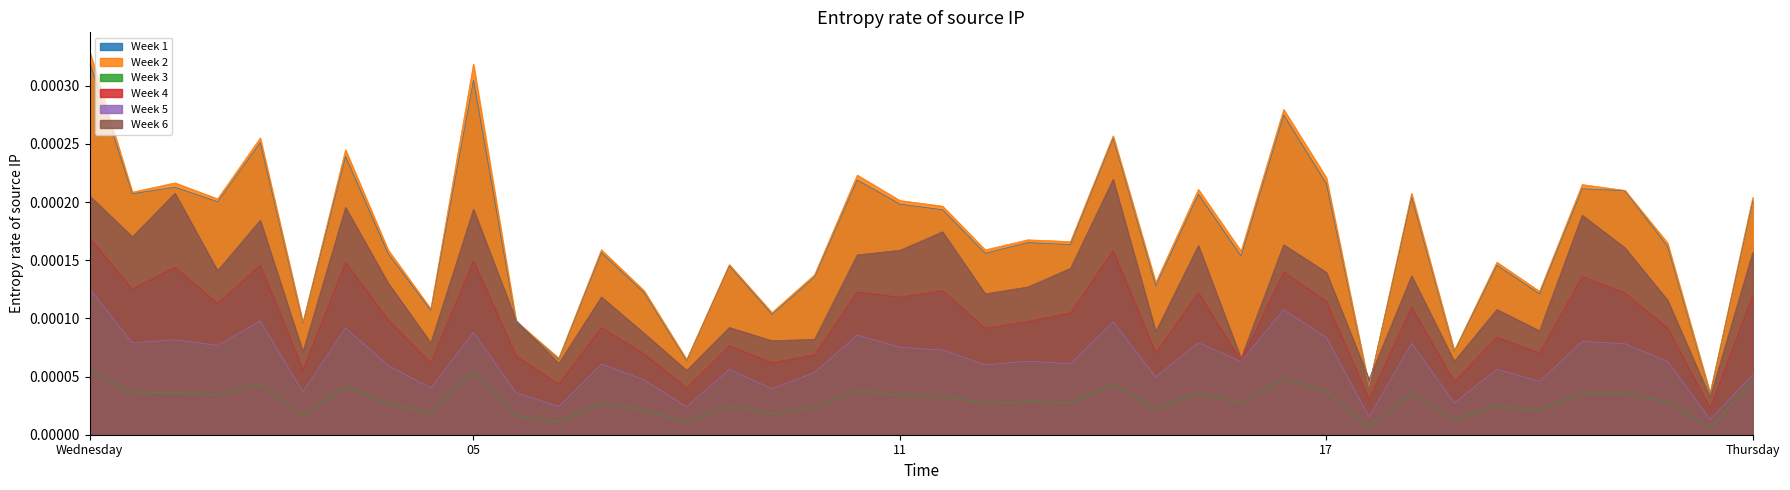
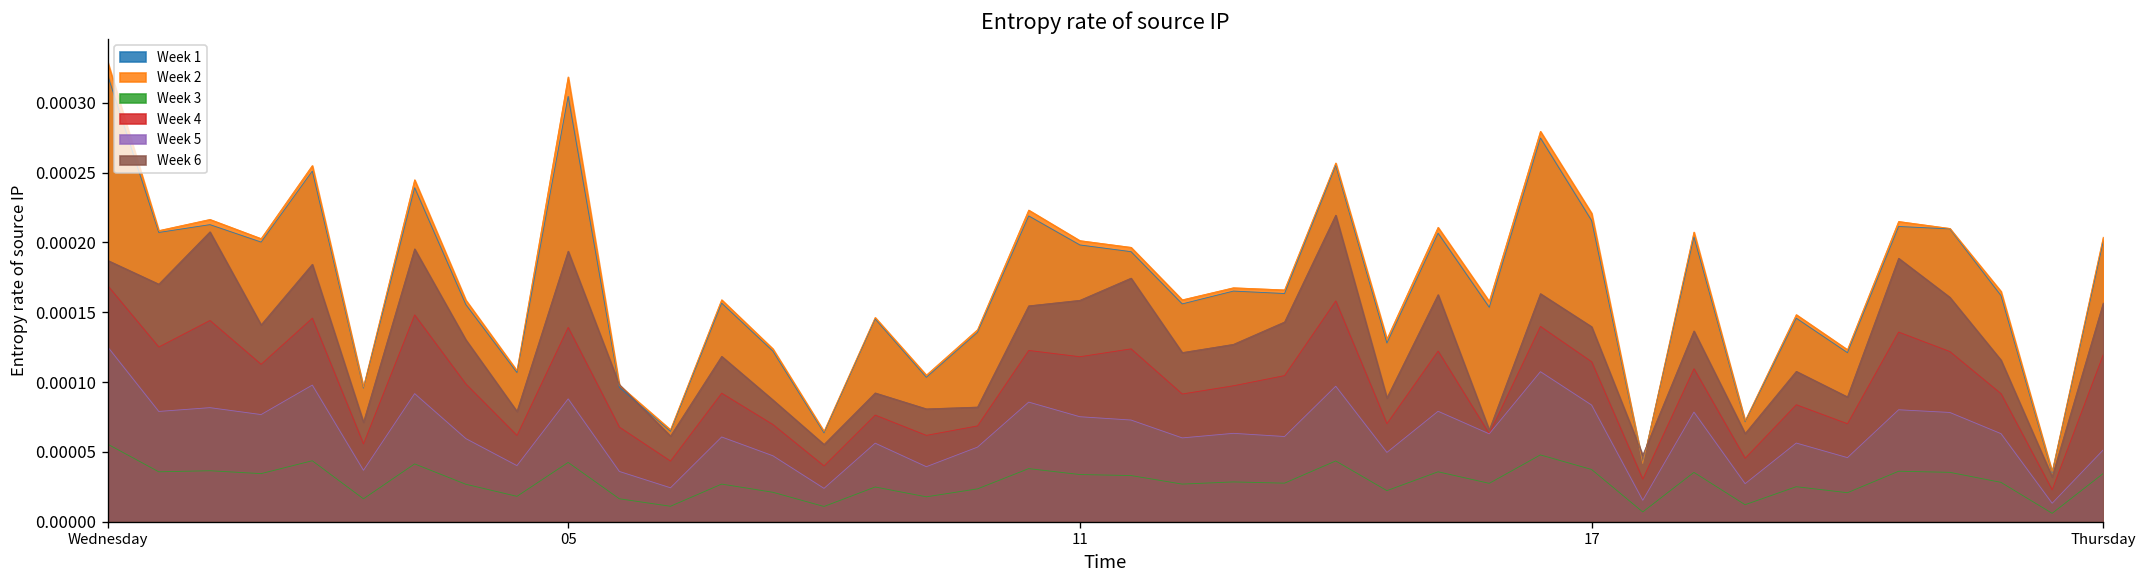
  {
    "Week 1": {
      "Wednesday": 0.000320,
      "05": 0.000305,
      "Thursday": 0.000201
    },
    "Week 2": {
      "Wednesday": 0.000329,
      "05": 0.000319,
      "Thursday": 0.000204
    },
    "Week 3": {
      "Wednesday": 0.000056,
-     "05": 0.000055,
-     "Thursday": 0.000046
+     "05": 0.000042,
+     "Thursday": 0.000035
    },
    "Week 4": {
      "Wednesday": 0.000169,
-     "05": 0.000150,
+     "05": 0.000139,
      "Thursday": 0.000120
    },
    "Week 5": {
      "Wednesday": 0.000125,
      "05": 0.000088,
      "Thursday": 0.000051
    },
    "Week 6": {
-     "Wednesday": 0.000205,
+     "Wednesday": 0.000187,
      "05": 0.000194,
      "Thursday": 0.000157
    }
  }
